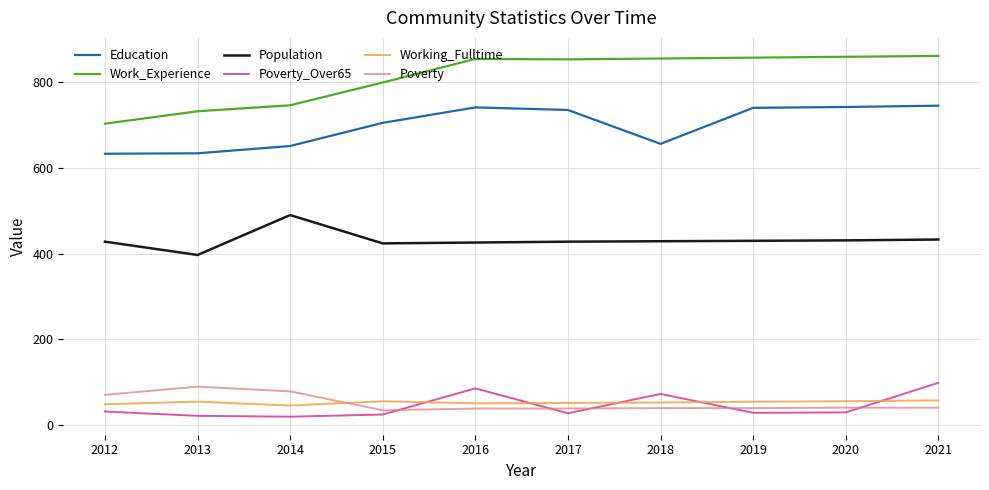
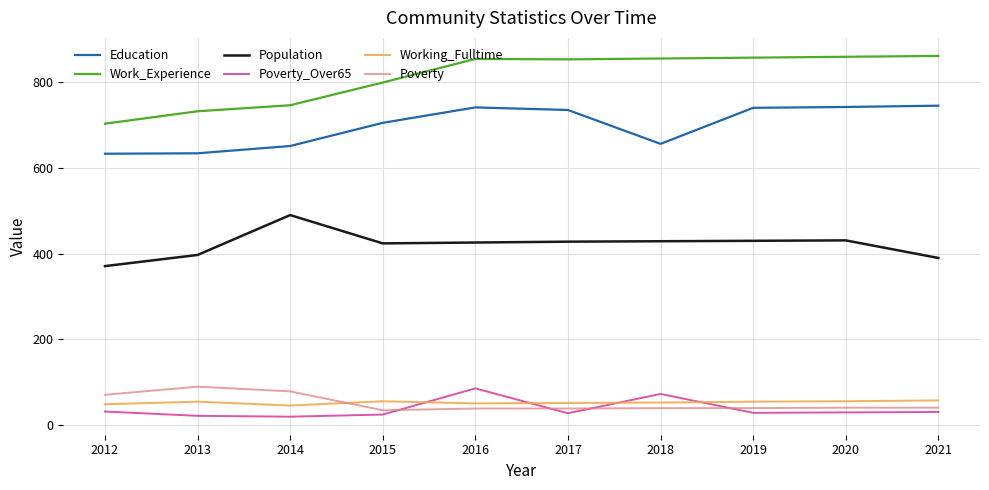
  {
    "Education": {
      "2012": 630,
      "2013": 630,
      "2014": 650,
      "2015": 710,
      "2016": 740,
      "2017": 740,
      "2018": 660,
      "2019": 740,
      "2020": 740,
      "2021": 750
    },
    "Work_Experience": {
      "2012": 700,
      "2013": 730,
      "2014": 750,
      "2015": 800,
      "2016": 850,
      "2017": 850,
      "2018": 860,
      "2019": 860,
      "2020": 860,
      "2021": 860
    },
    "Population": {
-     "2012": 430,
+     "2012": 370,
      "2013": 400,
      "2014": 490,
      "2015": 420,
      "2016": 430,
      "2017": 430,
      "2018": 430,
      "2019": 430,
      "2020": 430,
-     "2021": 430
+     "2021": 390
    },
    "Poverty_Over65": {
      "2012": 30,
      "2013": 20,
      "2014": 20,
      "2015": 30,
      "2016": 90,
      "2017": 30,
      "2018": 70,
      "2019": 30,
      "2020": 30,
-     "2021": 100
+     "2021": 30
    },
    "Working_Fulltime": {
      "2012": 50,
      "2013": 60,
      "2014": 50,
      "2015": 60,
      "2016": 50,
      "2017": 50,
      "2018": 50,
      "2019": 60,
      "2020": 60,
      "2021": 60
    },
    "Poverty": {
      "2012": 70,
      "2013": 90,
      "2014": 80,
      "2015": 40,
      "2016": 40,
      "2017": 40,
      "2018": 40,
      "2019": 40,
      "2020": 40,
      "2021": 40
    }
  }
